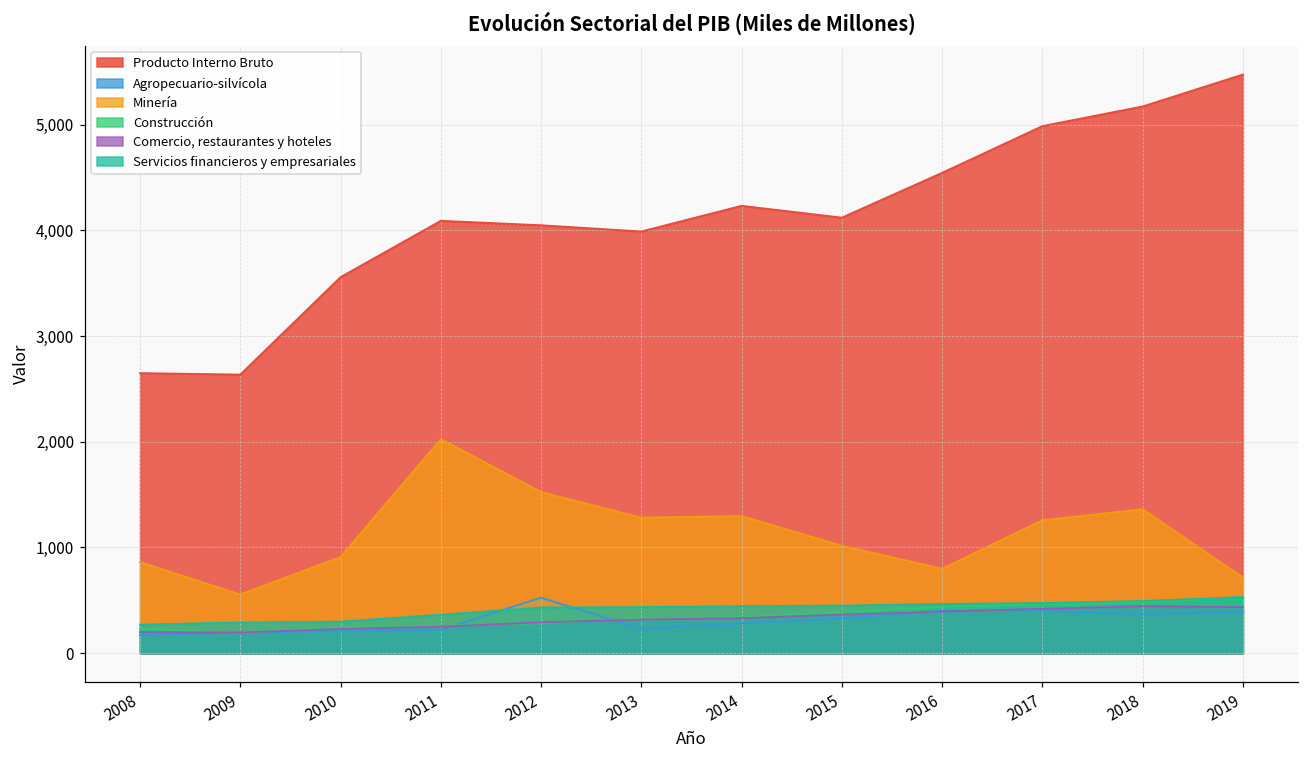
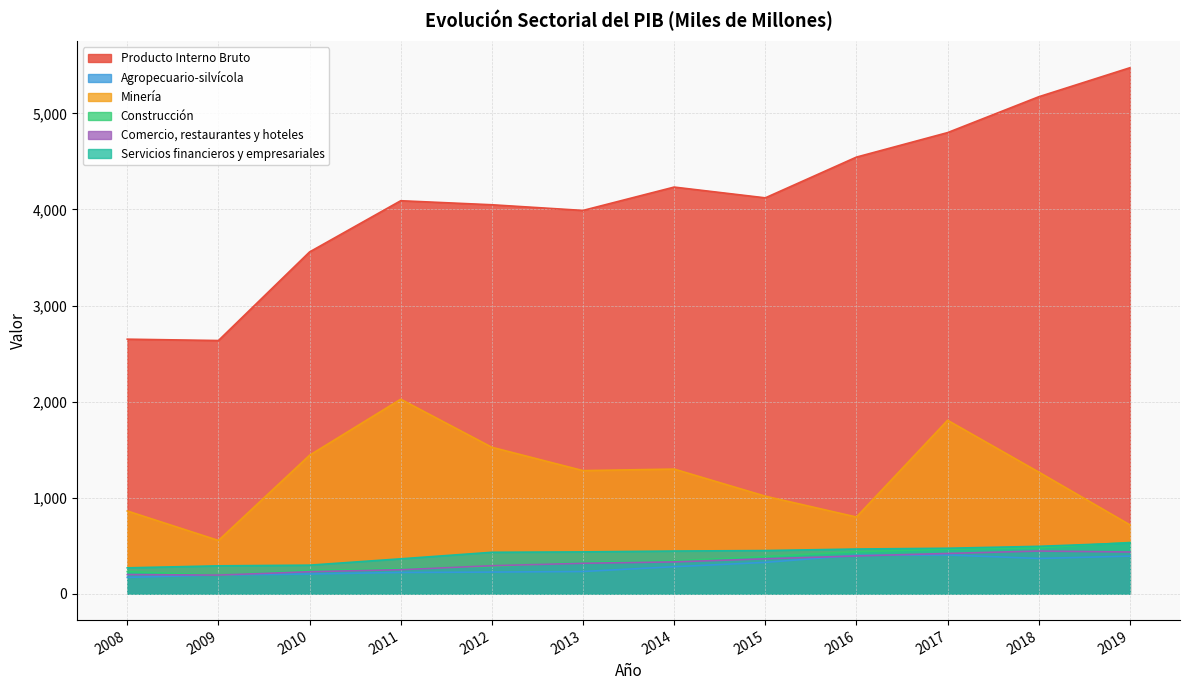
  {
    "Producto Interno Bruto": {
      "2008": "2,700",
      "2009": "2,600",
      "2010": "3,600",
      "2011": "4,100",
      "2012": "4,000",
      "2013": "4,000",
      "2014": "4,200",
      "2015": "4,100",
      "2016": "4,500",
-     "2017": "5,000",
+     "2017": "4,800",
      "2018": "5,200",
      "2019": "5,500"
    },
    "Agropecuario-silvícola": {
      "2008": "200",
      "2011": "200",
-     "2012": "500",
+     "2012": "200",
      "2013": "200",
      "2014": "300",
      "2015": "300",
      "2018": "400",
      "2019": "400"
    },
    "Minería": {
      "2008": "900",
      "2009": "600",
-     "2010": "900",
+     "2010": "1,400",
      "2011": "2,000",
      "2012": "1,500",
      "2013": "1,300",
      "2014": "1,300",
      "2015": "1,000",
      "2016": "800",
-     "2017": "1,300",
-     "2018": "1,400",
+     "2017": "1,800",
+     "2018": "1,300",
      "2019": "700"
    },
    "Comercio, restaurantes y hoteles": {
      "2008": "200",
      "2018": "400",
      "2019": "400"
    }
  }
